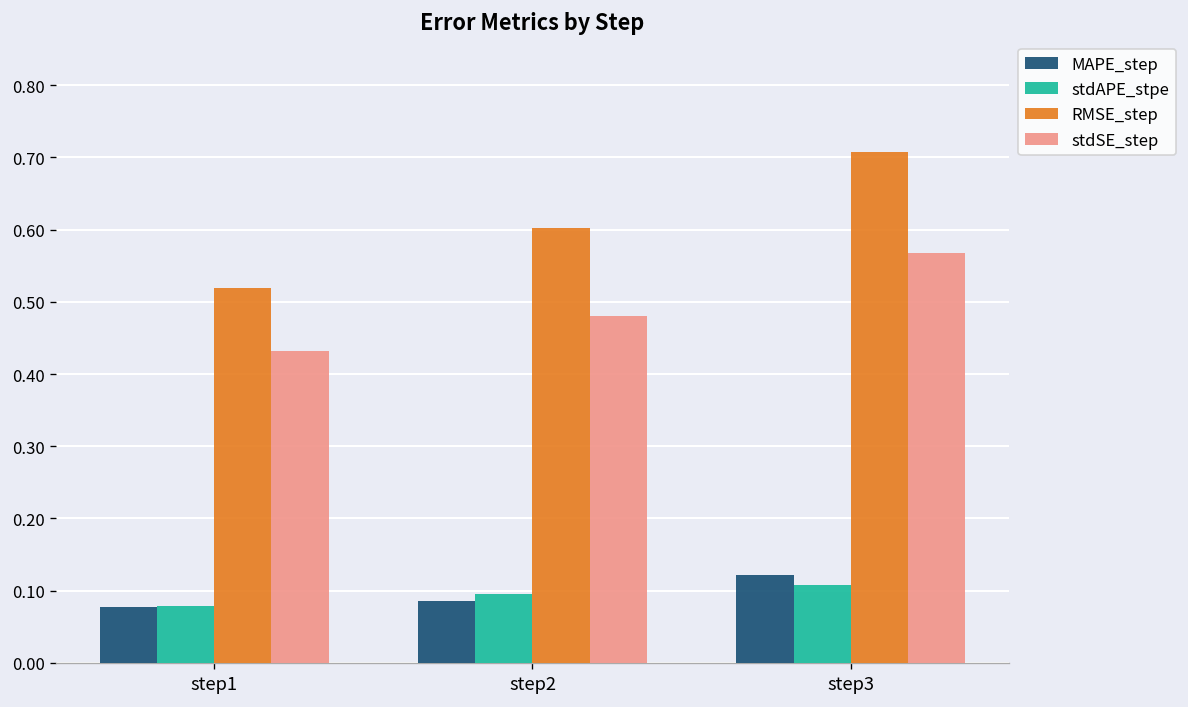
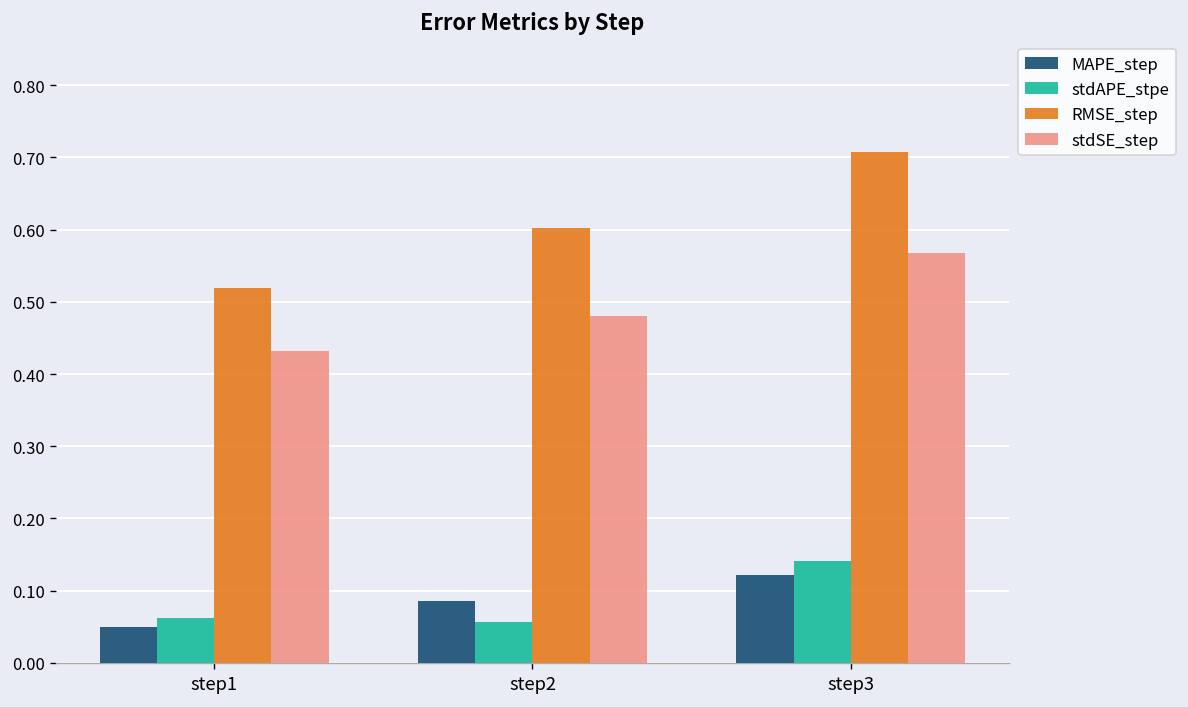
  {
    "MAPE_step": {
-     "step1": 0.08,
+     "step1": 0.05,
      "step2": 0.09,
      "step3": 0.12
    },
    "stdAPE_stpe": {
-     "step1": 0.08,
-     "step2": 0.10,
-     "step3": 0.11
+     "step1": 0.06,
+     "step2": 0.06,
+     "step3": 0.14
    },
    "RMSE_step": {
      "step1": 0.52,
      "step2": 0.60,
      "step3": 0.71
    },
    "stdSE_step": {
      "step1": 0.43,
      "step2": 0.48,
      "step3": 0.57
    }
  }
